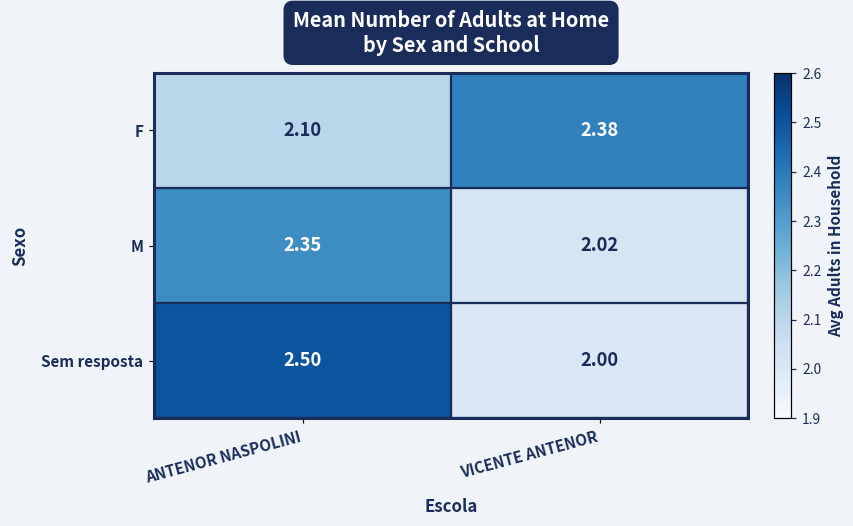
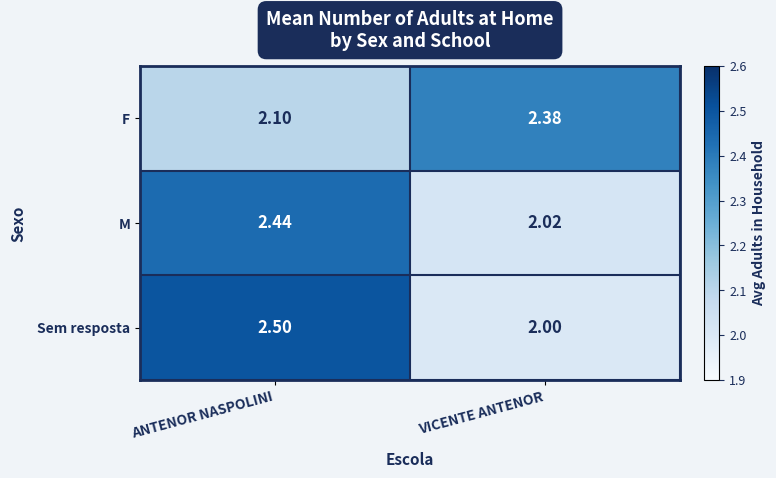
  {
    "F": {
      "ANTENOR NASPOLINI": 2.10,
      "VICENTE ANTENOR": 2.38
    },
    "M": {
-     "ANTENOR NASPOLINI": 2.35,
+     "ANTENOR NASPOLINI": 2.44,
      "VICENTE ANTENOR": 2.02
    },
    "Sem resposta": {
      "ANTENOR NASPOLINI": 2.50,
      "VICENTE ANTENOR": 2.00
    }
  }
